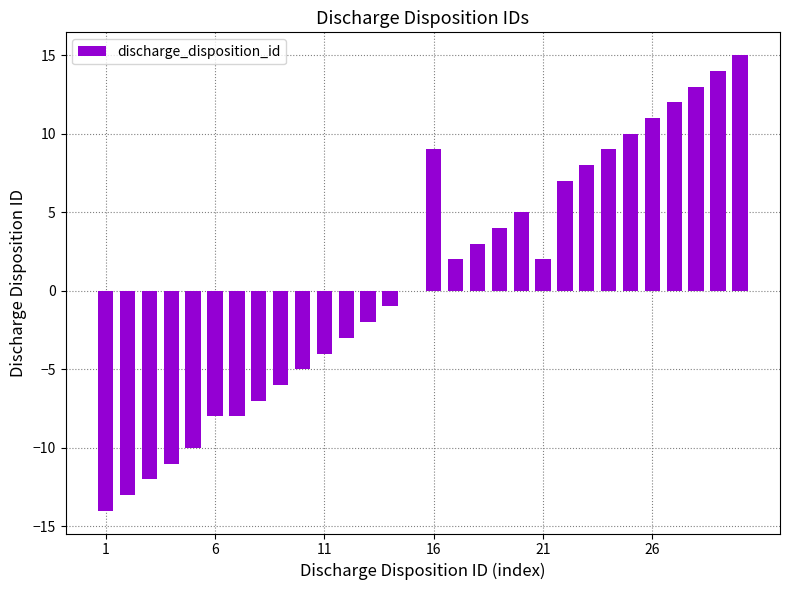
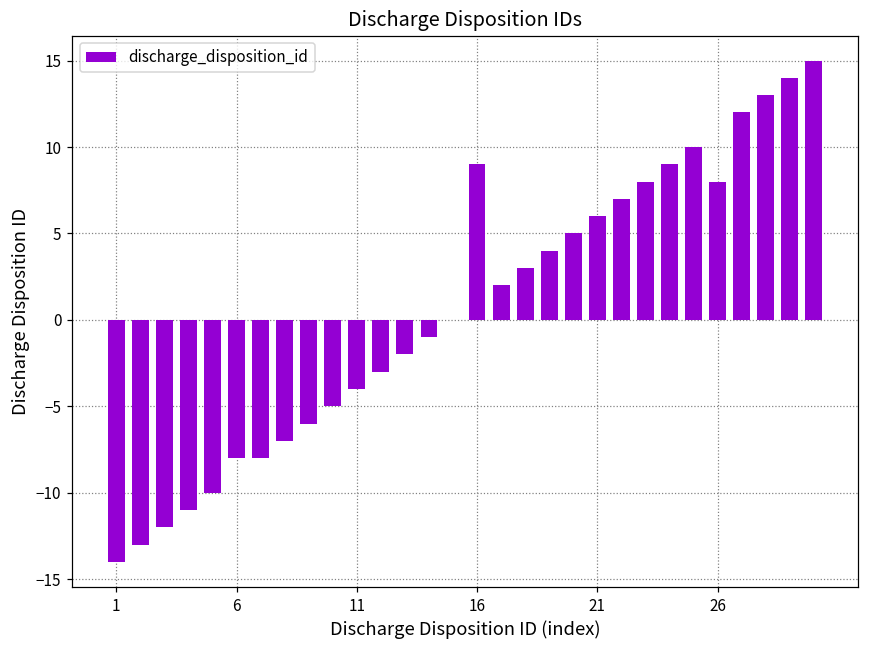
  {
    "1": -14.0,
    "6": -8.0,
    "11": -4.0,
    "16": 9.0,
-   "21": 2.0,
-   "26": 11.0
+   "21": 6.0,
+   "26": 8.0
  }
